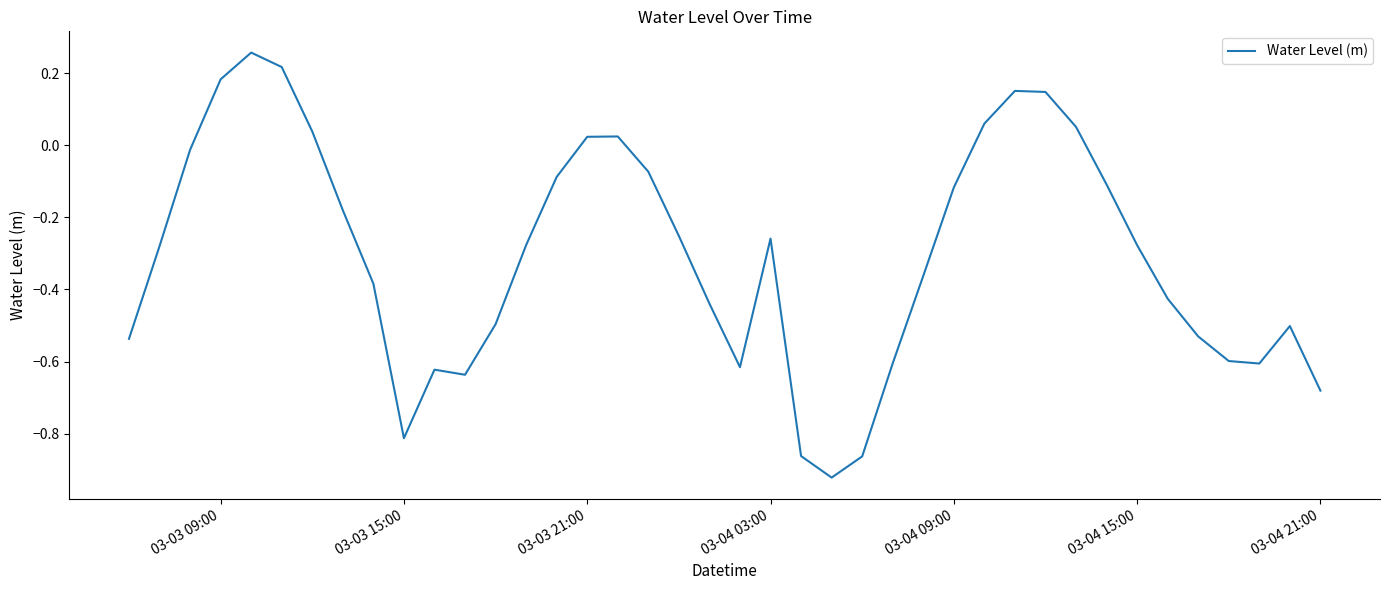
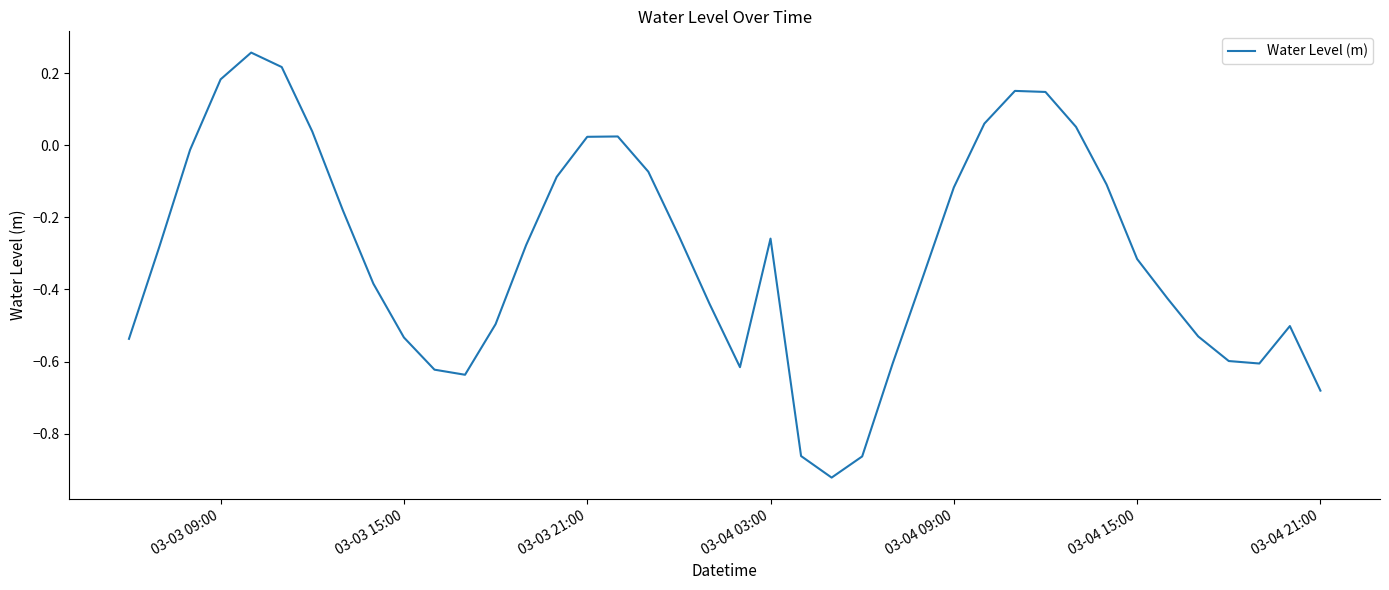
  {
    "03-03 09:00": 0.18,
-   "03-03 15:00": -0.81,
+   "03-03 15:00": -0.53,
    "03-03 21:00": 0.02,
    "03-04 03:00": -0.26,
    "03-04 09:00": -0.12,
-   "03-04 15:00": -0.28,
+   "03-04 15:00": -0.32,
    "03-04 21:00": -0.68
  }
